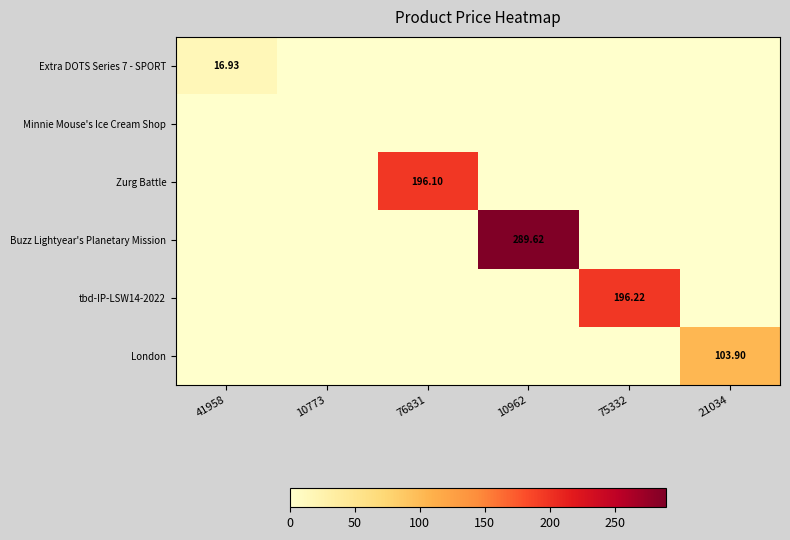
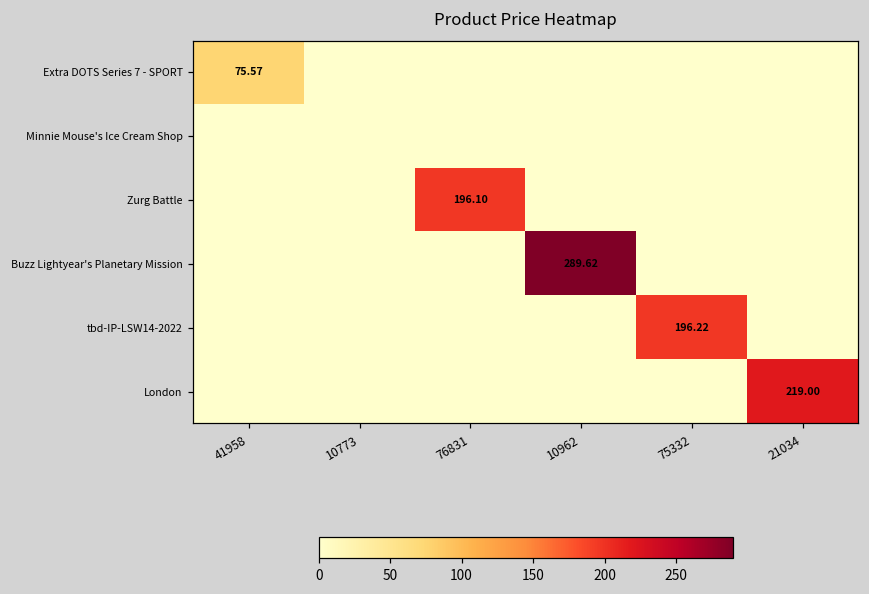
  {
    "Extra DOTS Series 7 - SPORT": {
-     "41958": 16.93
+     "41958": 75.57
    },
    "Zurg Battle": {
      "76831": 196.10
    },
    "Buzz Lightyear's Planetary Mission": {
      "10962": 289.62
    },
    "tbd-IP-LSW14-2022": {
      "75332": 196.22
    },
    "London": {
-     "21034": 103.90
+     "21034": 219.00
    }
  }
